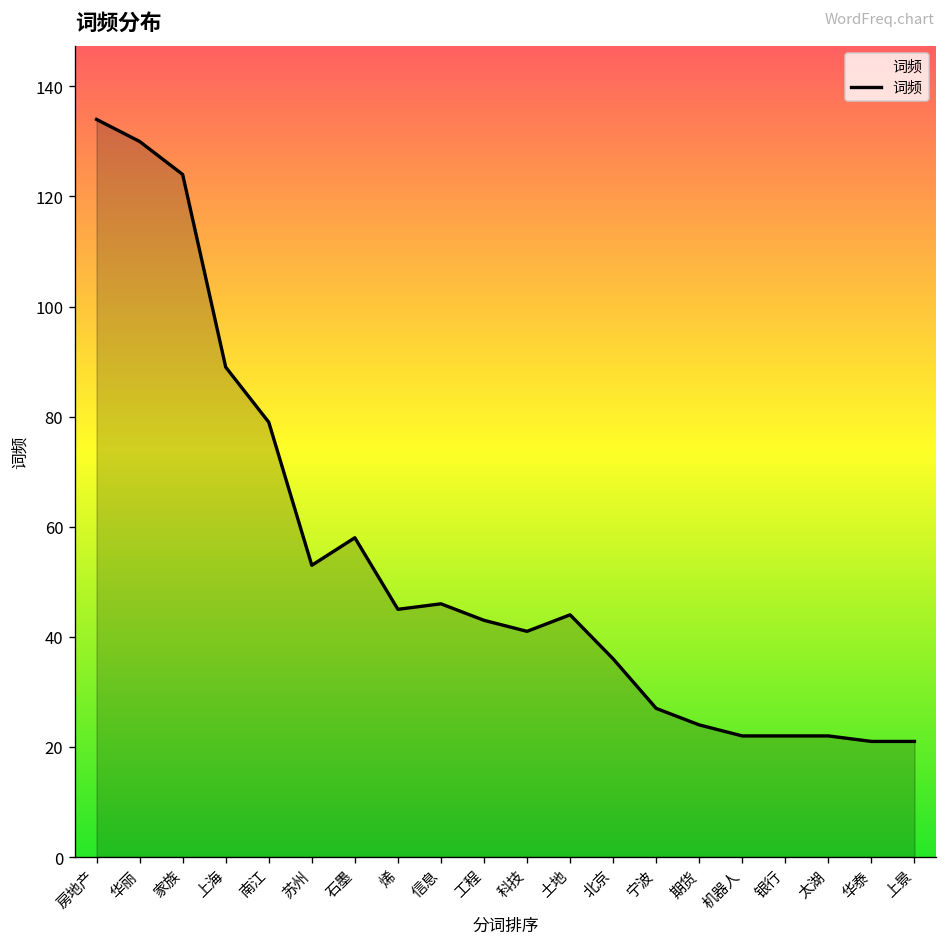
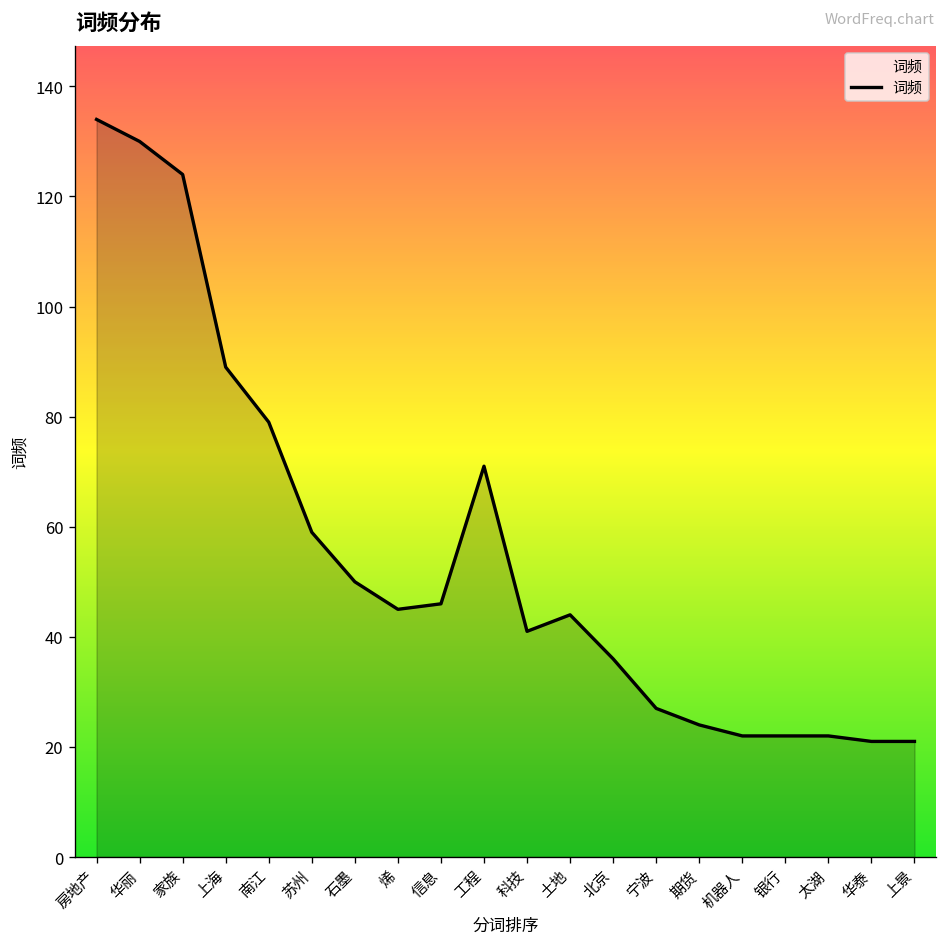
  {
    "房地产": 134,
    "华丽": 130,
    "家族": 124,
    "上海": 89,
    "南江": 79,
-   "苏州": 53,
-   "石墨": 58,
+   "苏州": 59,
+   "石墨": 50,
    "烯": 45,
    "信息": 46,
-   "工程": 43,
+   "工程": 71,
    "科技": 41,
    "土地": 44,
    "北京": 36,
    "宁波": 27,
    "期货": 24,
    "机器人": 22,
    "银行": 22,
    "太湖": 22,
    "华泰": 21,
    "上景": 21
  }
